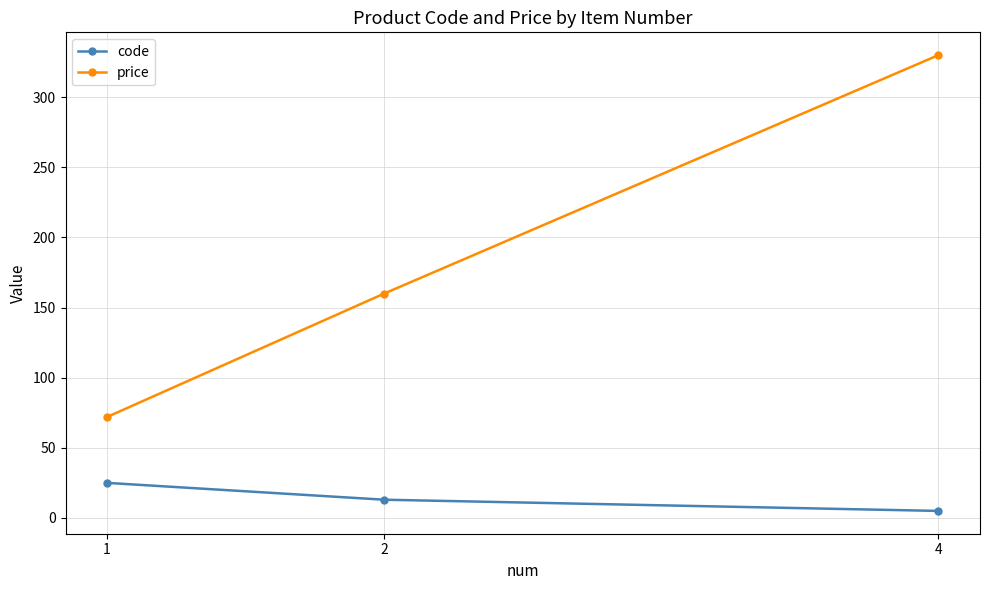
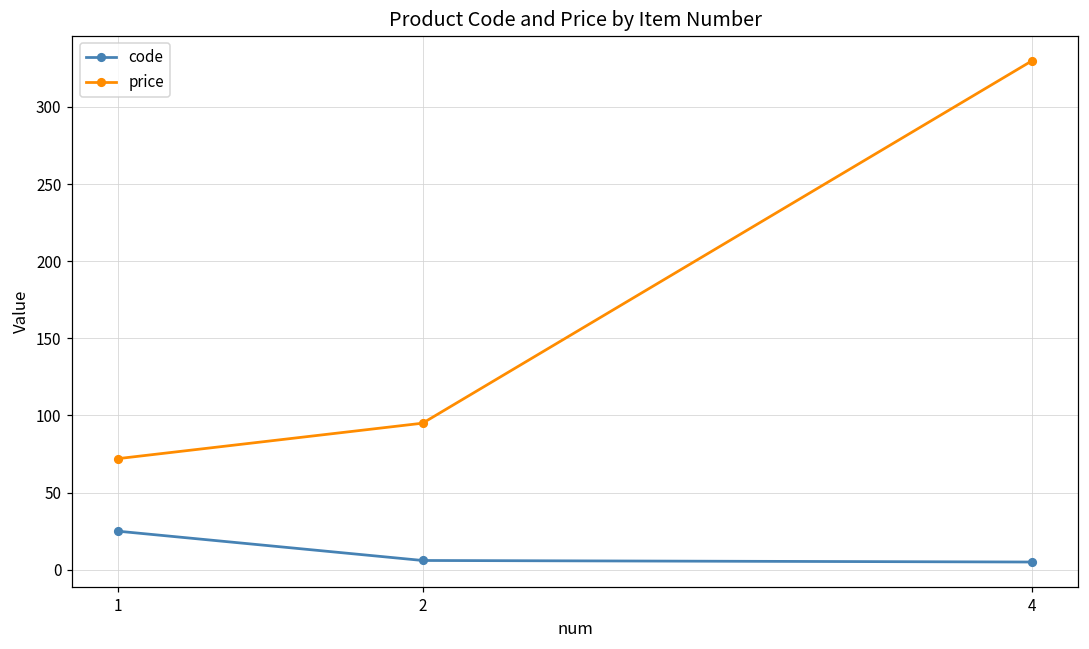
  {
    "code": {
      "1": 25,
-     "2": 13,
+     "2": 6,
      "4": 5
    },
    "price": {
      "1": 72,
-     "2": 160,
+     "2": 95,
      "4": 330
    }
  }
